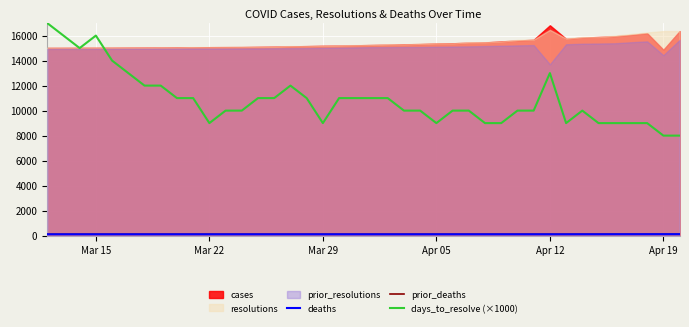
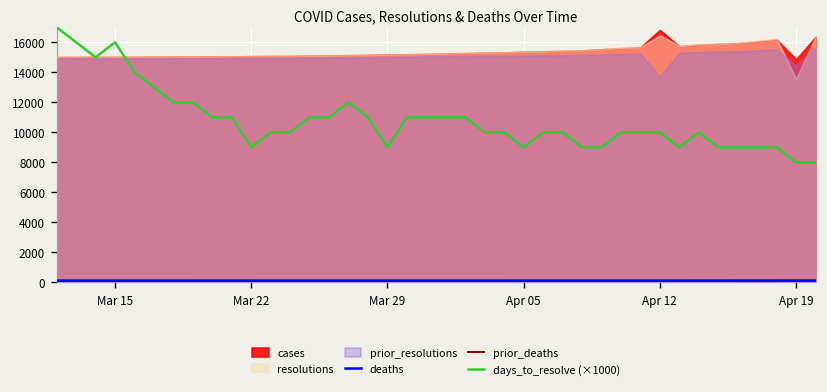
  {
    "prior_deaths": {
      "Mar 15": 100,
      "Mar 22": 100,
      "Mar 29": 100,
      "Apr 05": 100,
      "Apr 12": 100,
      "Apr 19": 100
    },
    "cases": {
      "Apr 12": 16800,
      "Apr 19": 14900
    },
    "resolutions": {
      "Apr 12": 16500,
-     "Apr 19": 16400
+     "Apr 19": 13600
    },
    "days_to_resolve (×1000)": {
      "Mar 15": 16000,
      "Mar 22": 9000,
      "Mar 29": 9000,
      "Apr 05": 9000,
-     "Apr 12": 13000,
+     "Apr 12": 10000,
      "Apr 19": 8000
    },
    "prior_resolutions": {
      "Apr 05": 15100,
      "Apr 12": 13700,
      "Apr 19": 14400
    }
  }
